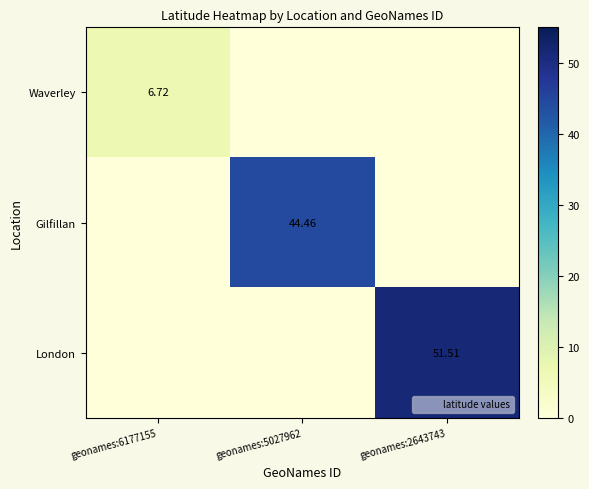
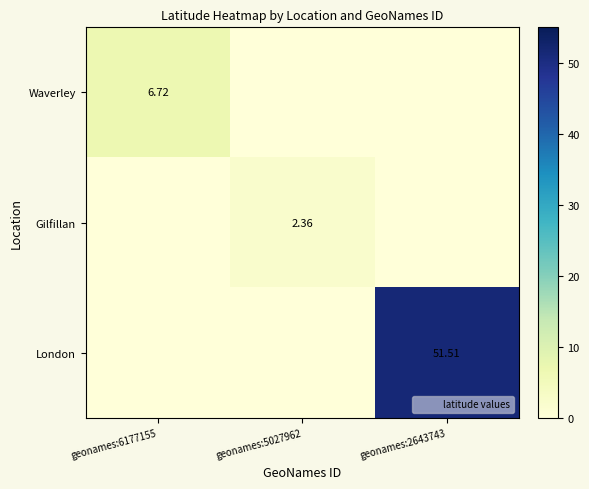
  {
    "Waverley": {
      "geonames:6177155": 6.72
    },
    "Gilfillan": {
-     "geonames:5027962": 44.46
+     "geonames:5027962": 2.36
    },
    "London": {
      "geonames:2643743": 51.51
    }
  }
